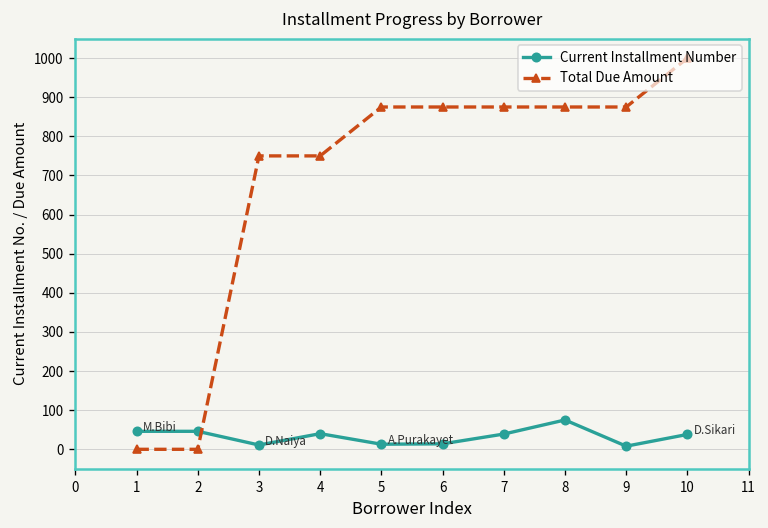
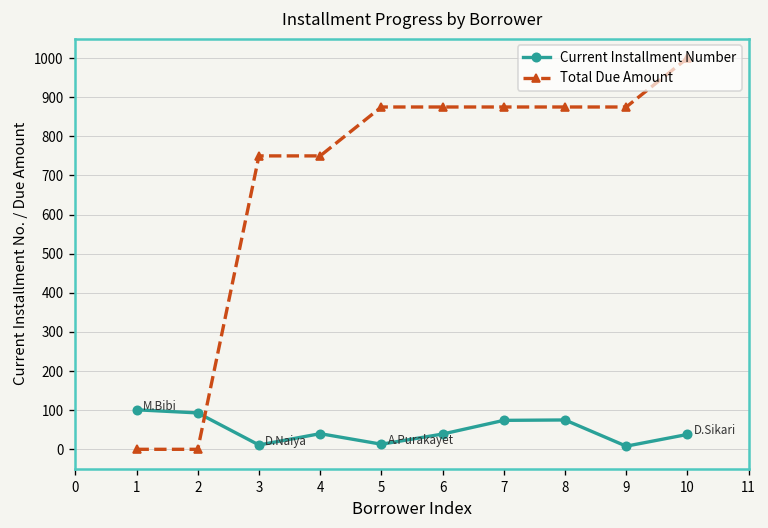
  {
    "Current Installment Number": {
-     "1": 50,
-     "2": 50,
+     "1": 100,
+     "2": 90,
      "3": 10,
      "4": 40,
      "5": 10,
-     "6": 10,
-     "7": 40,
+     "6": 40,
+     "7": 70,
      "8": 80,
      "9": 10,
      "10": 40
    },
    "Total Due Amount": {
      "1": 0,
      "2": 0,
      "3": 750,
      "4": 750,
      "5": 880,
      "6": 880,
      "7": 880,
      "8": 880,
      "9": 880
    }
  }
